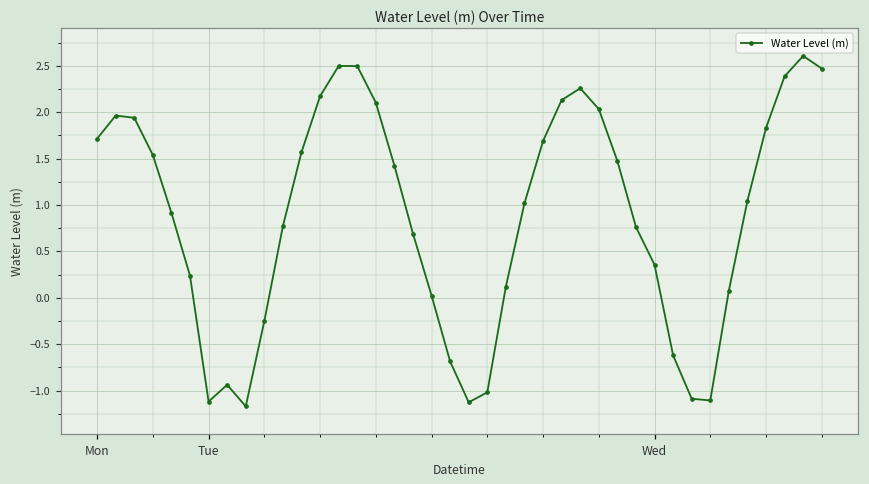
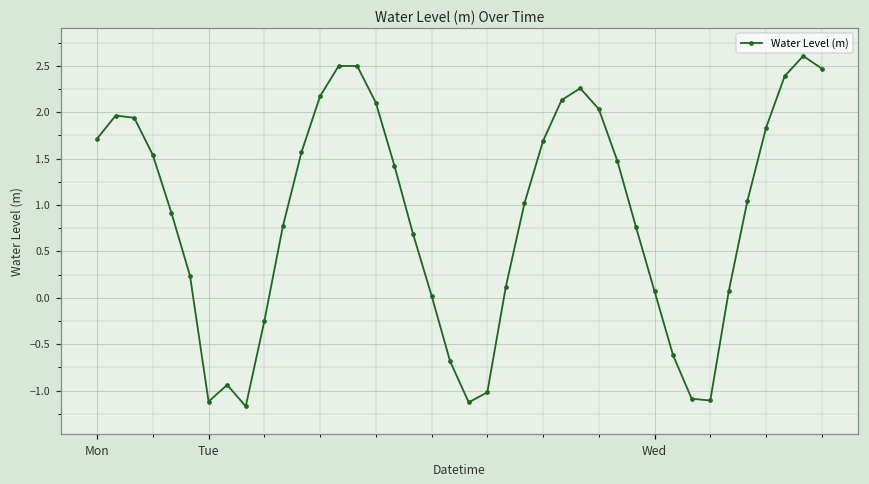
  {
    "Mon": 1.7,
    "Tue": -1.1,
-   "Wed": 0.4
+   "Wed": 0.1
  }
